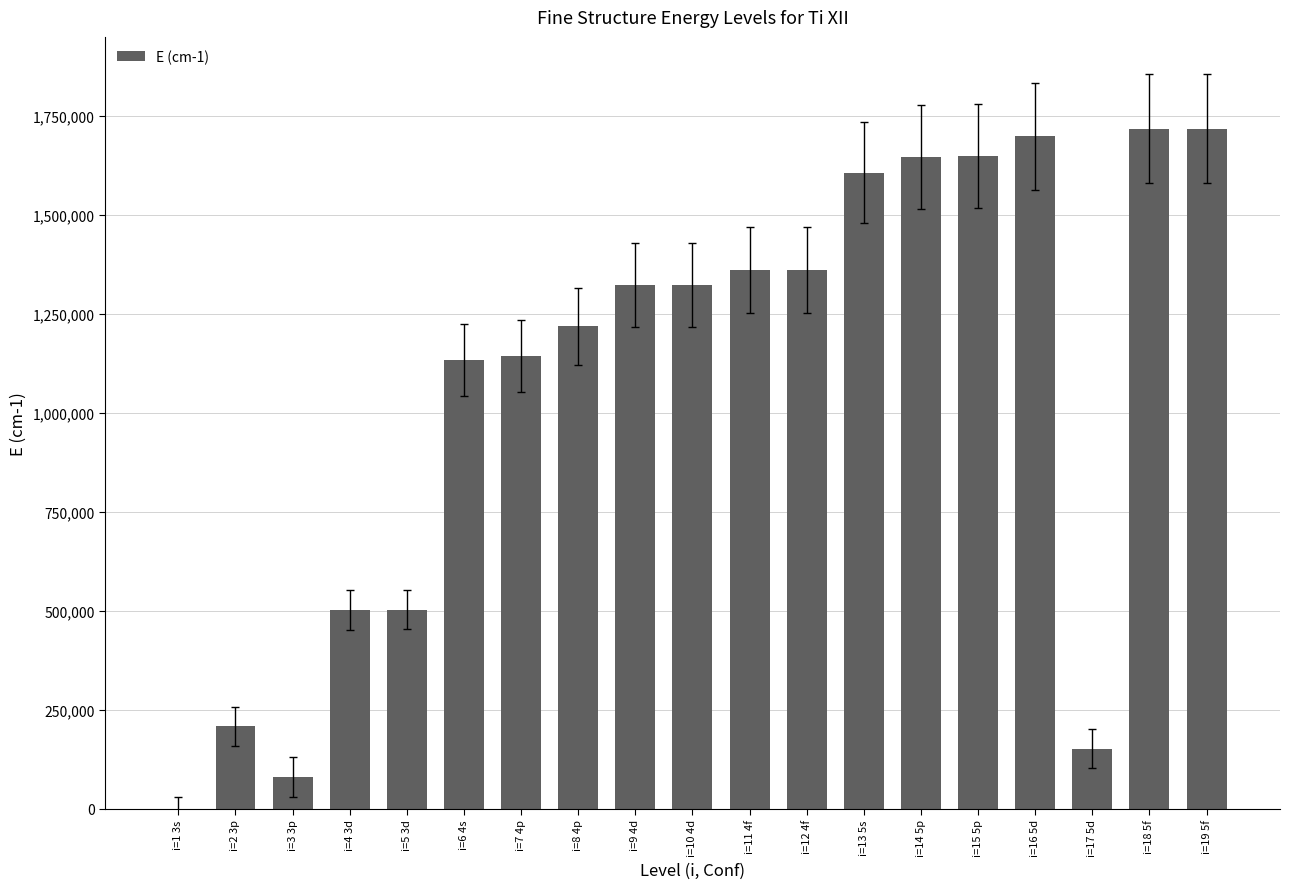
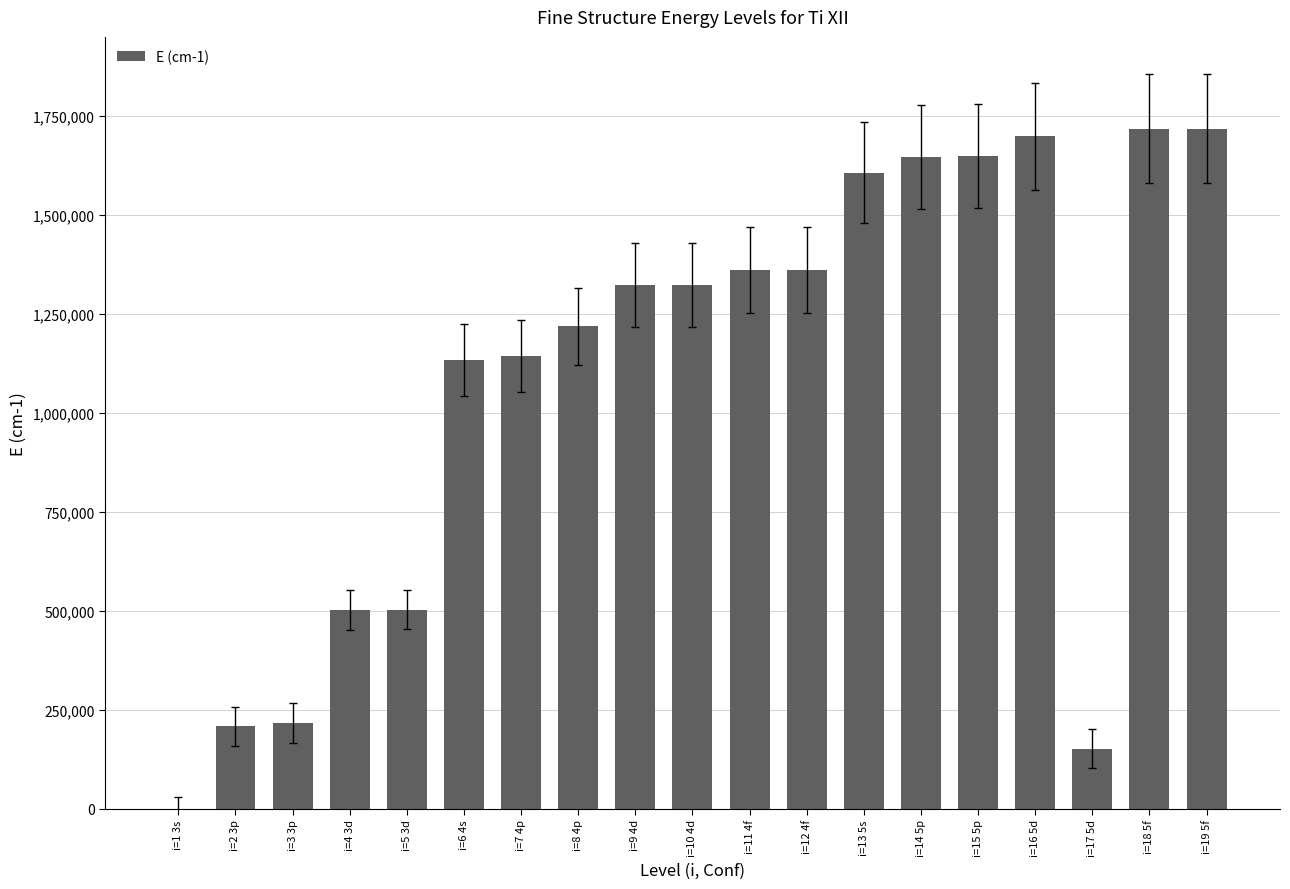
  {
    "E (cm-1)": {
      "i=1 3s": "0",
      "i=2 3p": "210,000",
-     "i=3 3p": "80,000",
+     "i=3 3p": "220,000",
      "i=4 3d": "500,000",
      "i=5 3d": "500,000",
      "i=6 4s": "1,130,000",
      "i=7 4p": "1,140,000",
      "i=8 4p": "1,220,000",
      "i=9 4d": "1,320,000",
      "i=10 4d": "1,320,000",
      "i=11 4f": "1,360,000",
      "i=12 4f": "1,360,000",
      "i=13 5s": "1,610,000",
      "i=14 5p": "1,650,000",
      "i=15 5p": "1,650,000",
      "i=16 5d": "1,700,000",
      "i=17 5d": "150,000",
      "i=18 5f": "1,720,000",
      "i=19 5f": "1,720,000"
    }
  }
